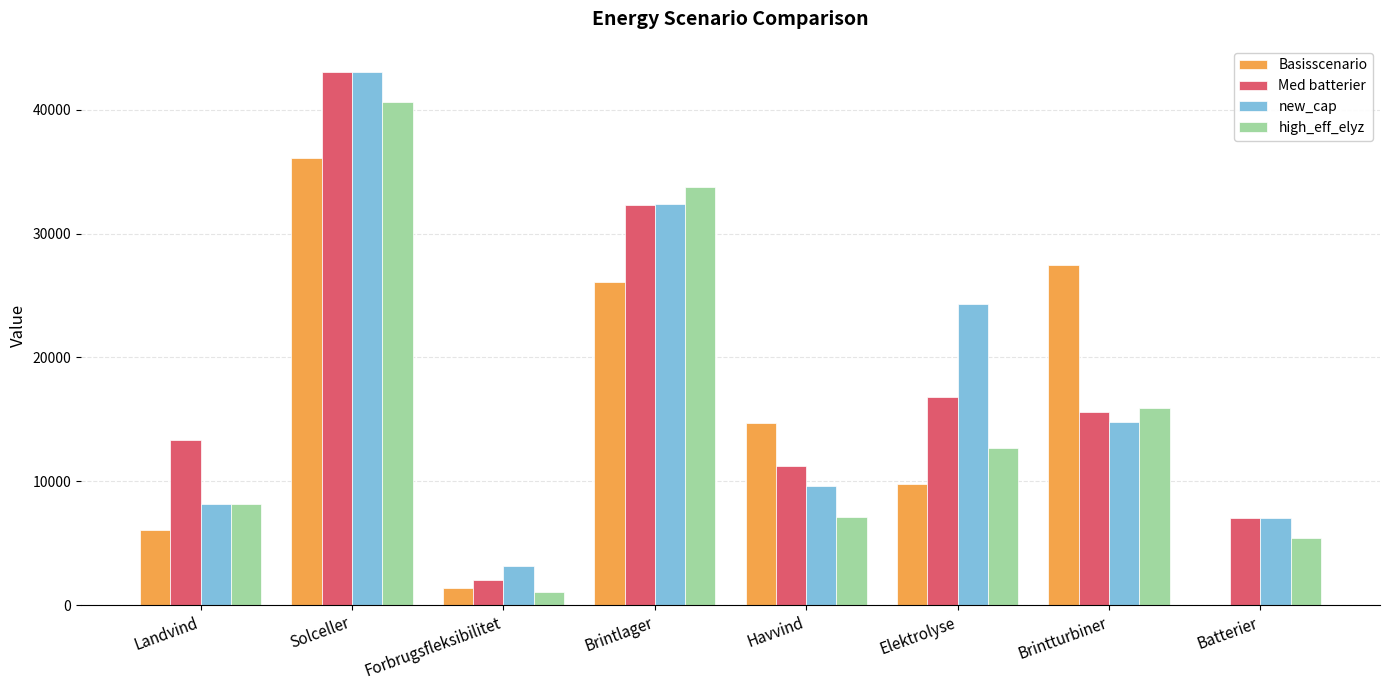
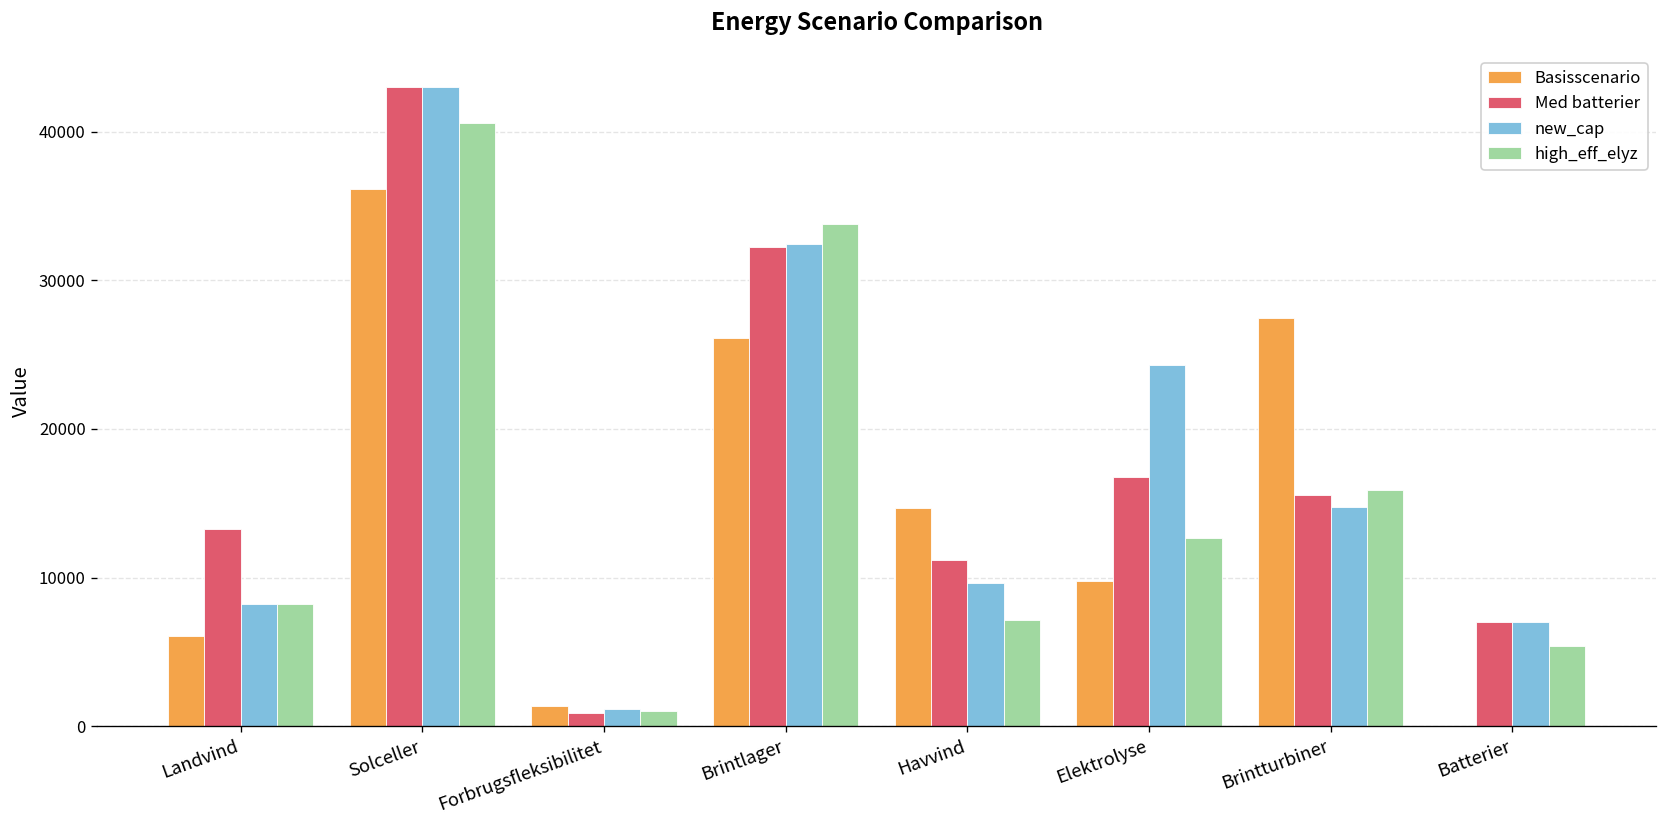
  {
    "Basisscenario": {
      "Landvind": 6100,
      "Solceller": 36100,
      "Forbrugsfleksibilitet": 1400,
      "Brintlager": 26100,
      "Havvind": 14700,
      "Elektrolyse": 9700,
      "Brintturbiner": 27400,
      "Batterier": 0
    },
    "Med batterier": {
      "Landvind": 13300,
      "Solceller": 43000,
-     "Forbrugsfleksibilitet": 2000,
+     "Forbrugsfleksibilitet": 900,
      "Brintlager": 32300,
      "Havvind": 11200,
      "Elektrolyse": 16800,
      "Brintturbiner": 15600,
      "Batterier": 7000
    },
    "new_cap": {
      "Landvind": 8200,
      "Solceller": 43000,
-     "Forbrugsfleksibilitet": 3100,
+     "Forbrugsfleksibilitet": 1200,
      "Brintlager": 32400,
      "Havvind": 9600,
      "Elektrolyse": 24300,
      "Brintturbiner": 14800,
      "Batterier": 7000
    },
    "high_eff_elyz": {
      "Landvind": 8200,
      "Solceller": 40600,
      "Forbrugsfleksibilitet": 1000,
      "Brintlager": 33800,
      "Havvind": 7100,
      "Elektrolyse": 12700,
      "Brintturbiner": 15900,
      "Batterier": 5400
    }
  }
